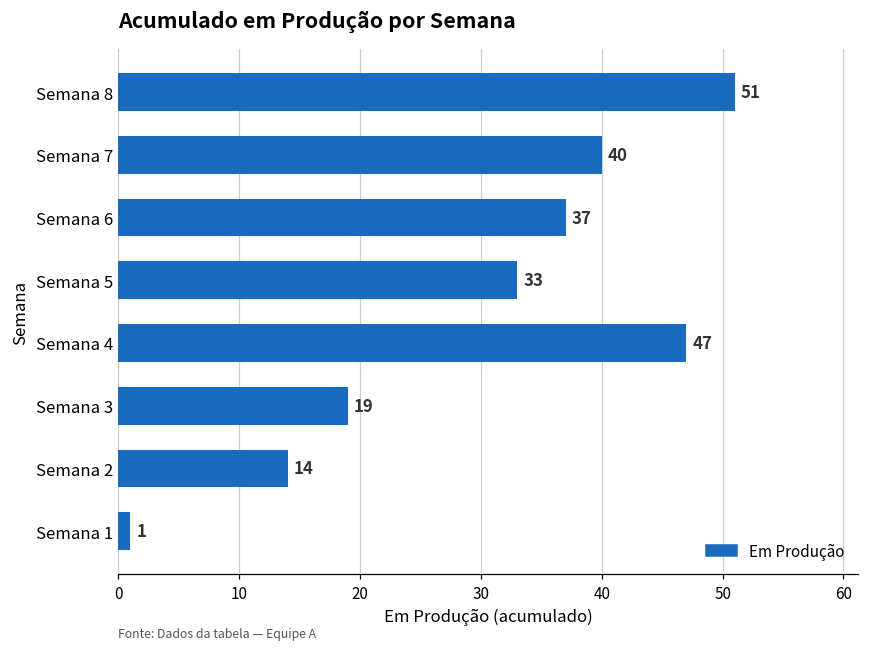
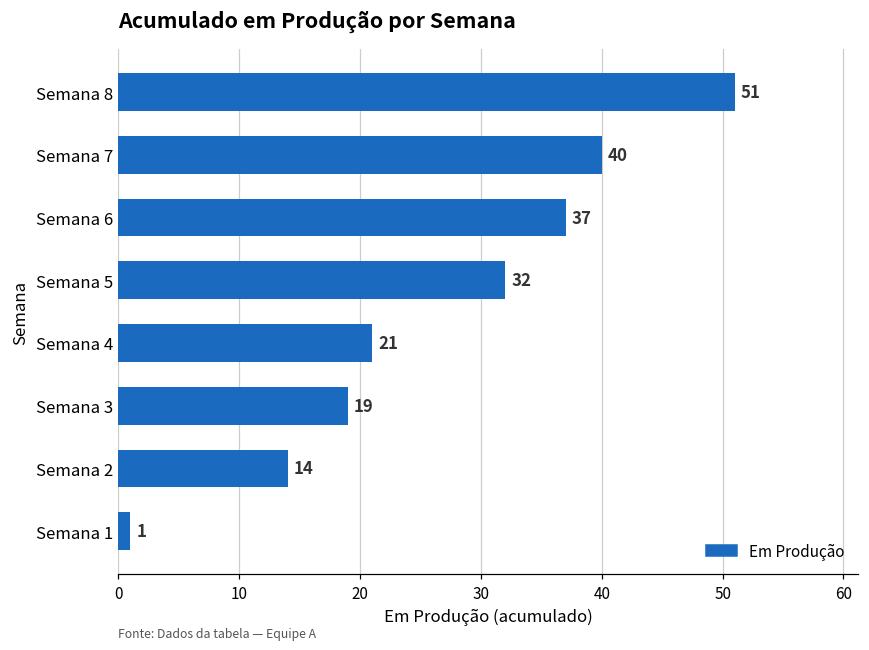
  {
    "Semana 8": 51,
    "Semana 7": 40,
    "Semana 6": 37,
-   "Semana 5": 33,
-   "Semana 4": 47,
+   "Semana 5": 32,
+   "Semana 4": 21,
    "Semana 3": 19,
    "Semana 2": 14,
    "Semana 1": 1
  }
